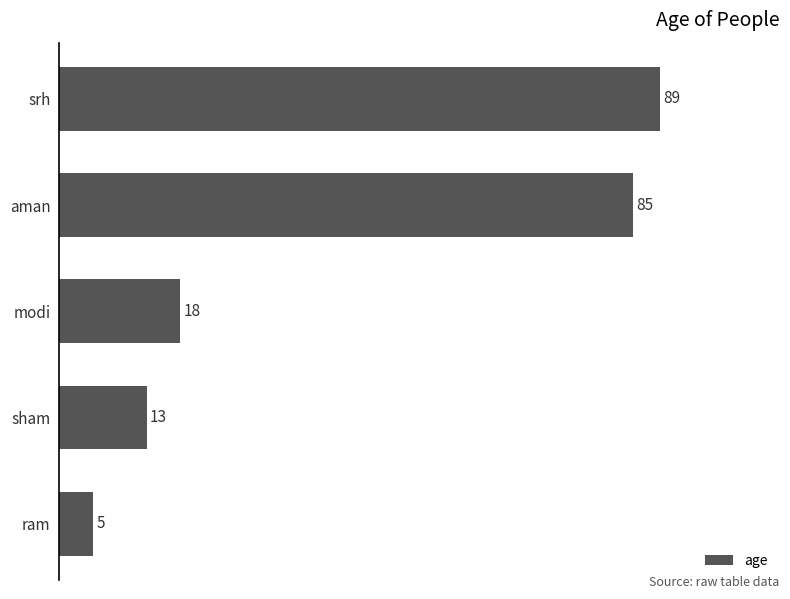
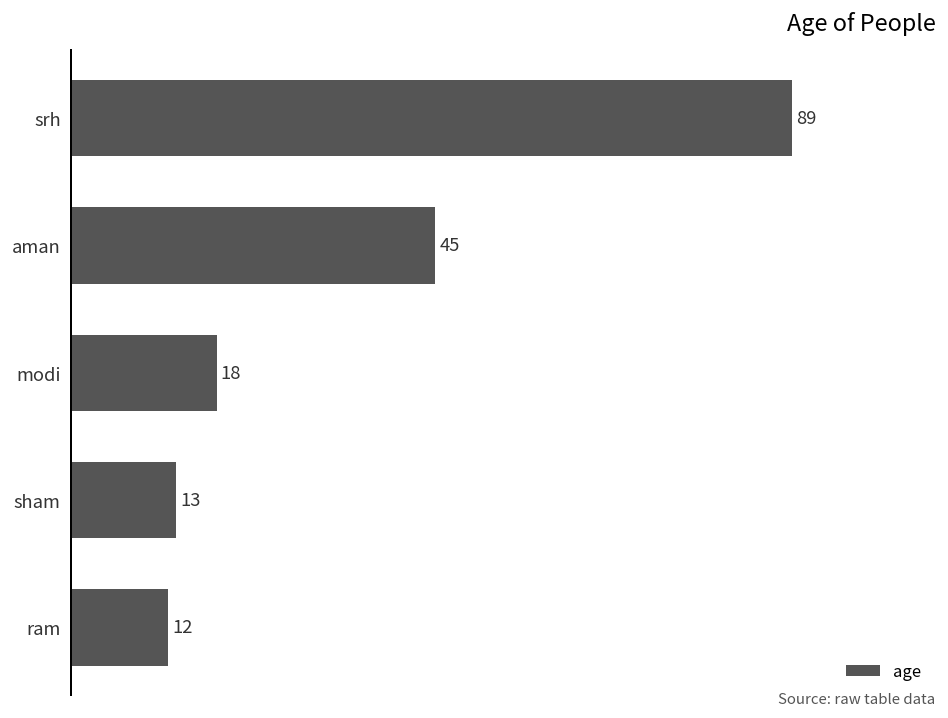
  {
    "srh": 89,
-   "aman": 85,
+   "aman": 45,
    "modi": 18,
    "sham": 13,
-   "ram": 5
+   "ram": 12
  }
